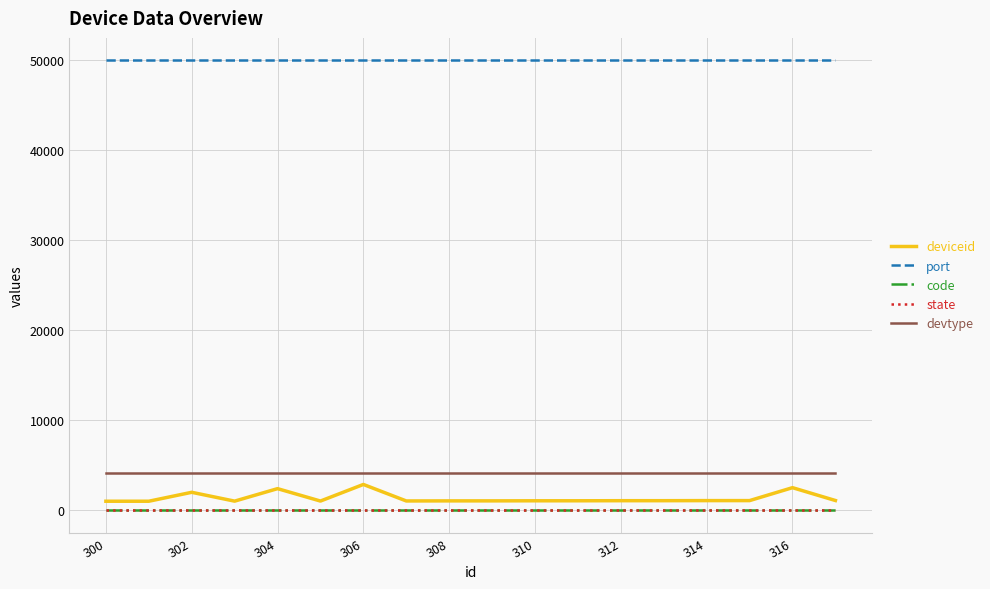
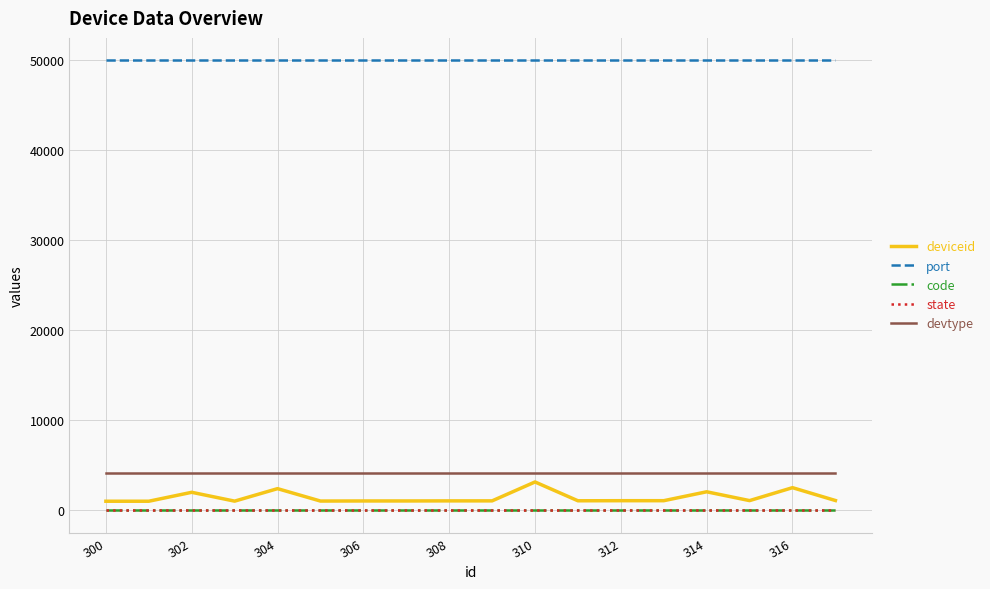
  {
    "deviceid": {
      "300": 1000,
      "302": 2000,
      "304": 2000,
-     "306": 3000,
+     "306": 1000,
      "308": 1000,
-     "310": 1000,
+     "310": 3000,
      "312": 1000,
-     "314": 1000,
+     "314": 2000,
      "316": 3000
    },
    "port": {
      "300": 50000,
      "302": 50000,
      "304": 50000,
      "306": 50000,
      "308": 50000,
      "310": 50000,
      "312": 50000,
      "314": 50000,
      "316": 50000
    },
    "state": {
      "300": 0,
      "302": 0,
      "304": 0,
      "306": 0,
      "308": 0,
      "310": 0,
      "312": 0,
      "314": 0,
      "316": 0
    },
    "devtype": {
      "300": 4000,
      "302": 4000,
      "304": 4000,
      "306": 4000,
      "308": 4000,
      "310": 4000,
      "312": 4000,
      "314": 4000,
      "316": 4000
    }
  }
